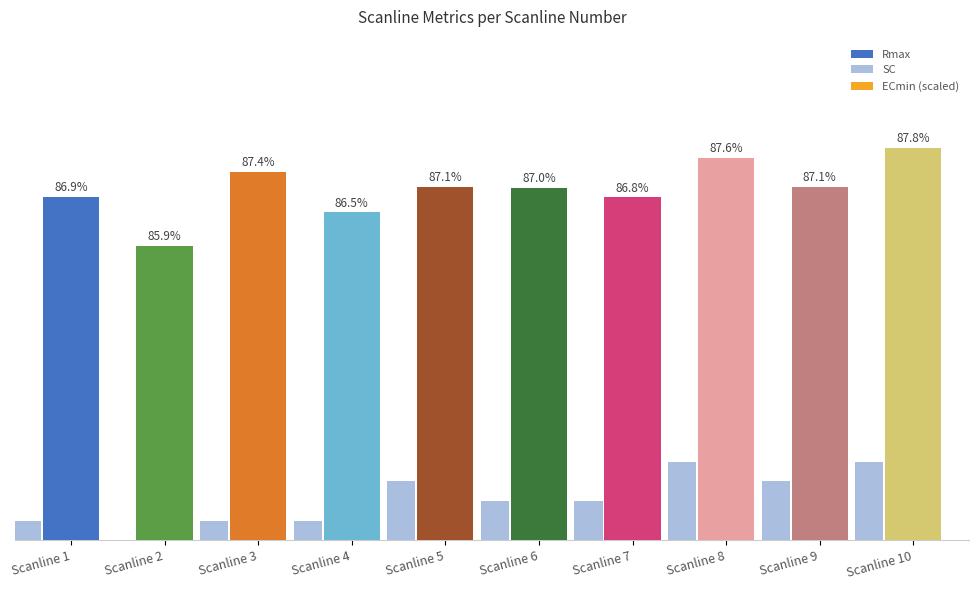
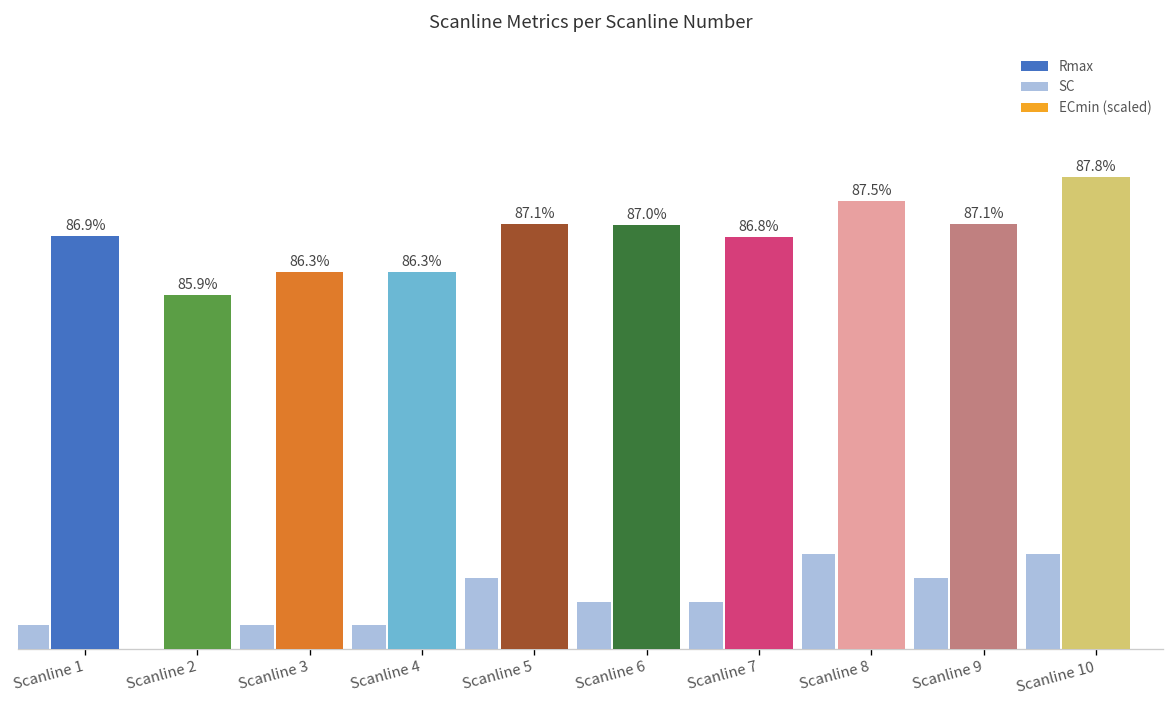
  {
    "Rmax": {
      "Scanline 1": "86.9%",
      "Scanline 2": "85.9%",
-     "Scanline 3": "87.4%",
-     "Scanline 4": "86.5%",
+     "Scanline 3": "86.3%",
+     "Scanline 4": "86.3%",
      "Scanline 5": "87.1%",
      "Scanline 6": "87.0%",
      "Scanline 7": "86.8%",
-     "Scanline 8": "87.6%",
+     "Scanline 8": "87.5%",
      "Scanline 9": "87.1%",
      "Scanline 10": "87.8%"
    }
  }
